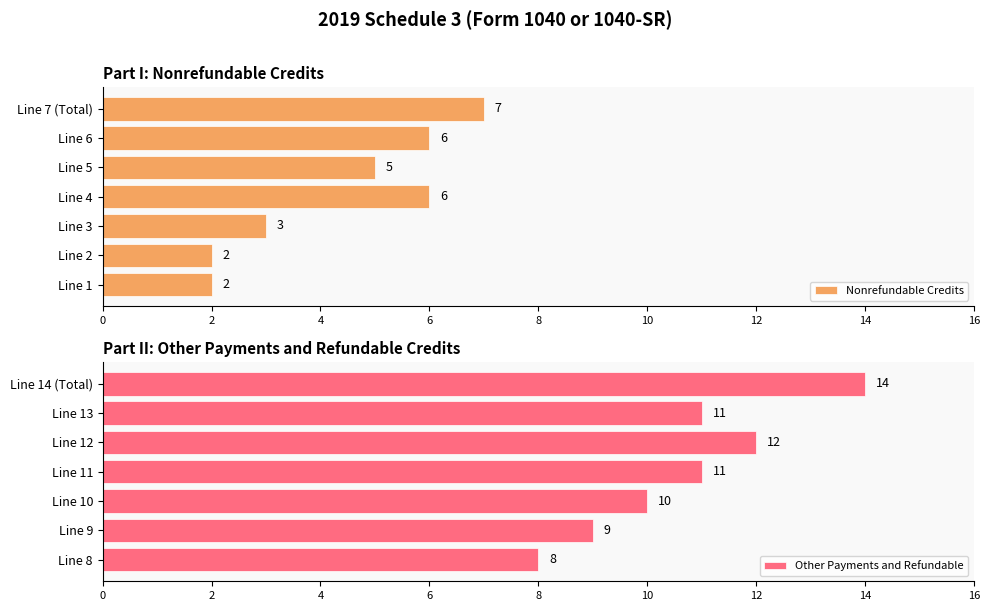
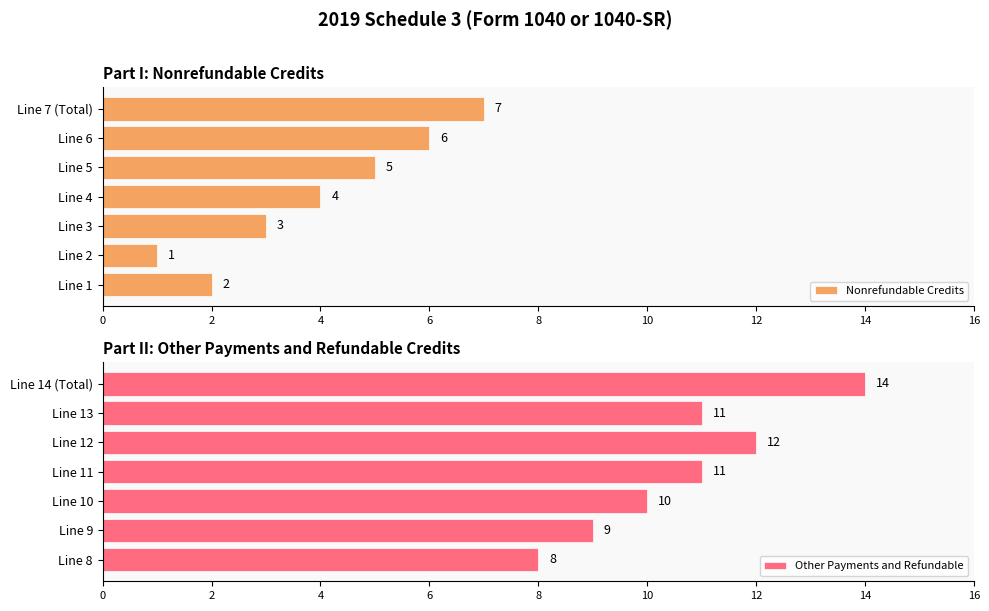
  {
    "Part I: Nonrefundable Credits": {
      "Line 7 (Total)": 7,
      "Line 6": 6,
      "Line 5": 5,
-     "Line 4": 6,
+     "Line 4": 4,
      "Line 3": 3,
-     "Line 2": 2,
+     "Line 2": 1,
      "Line 1": 2
    },
    "Part II: Other Payments and Refundable Credits": {
      "Line 14 (Total)": 14,
      "Line 13": 11,
      "Line 12": 12,
      "Line 11": 11,
      "Line 10": 10,
      "Line 9": 9,
      "Line 8": 8
    }
  }
